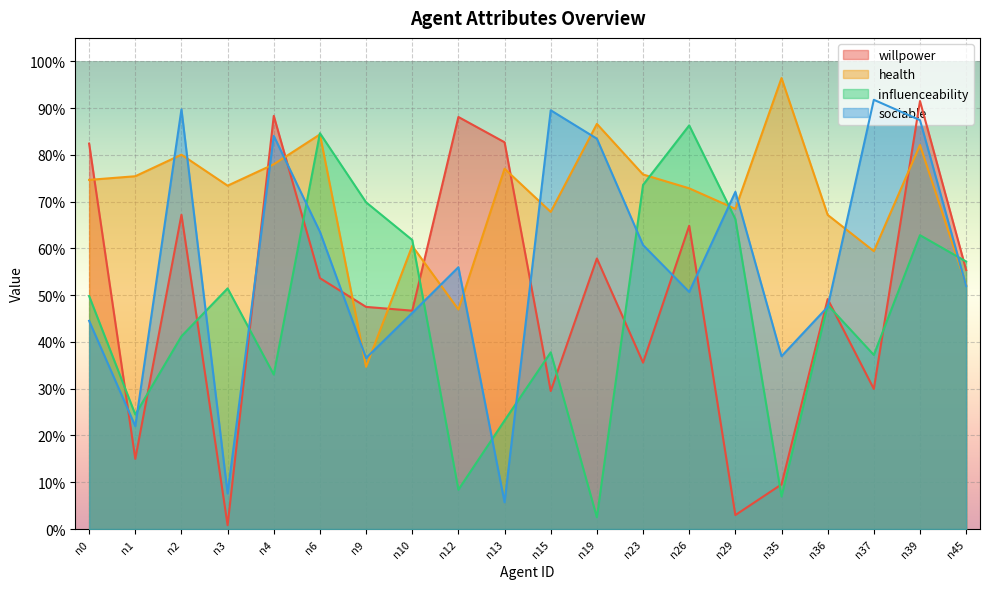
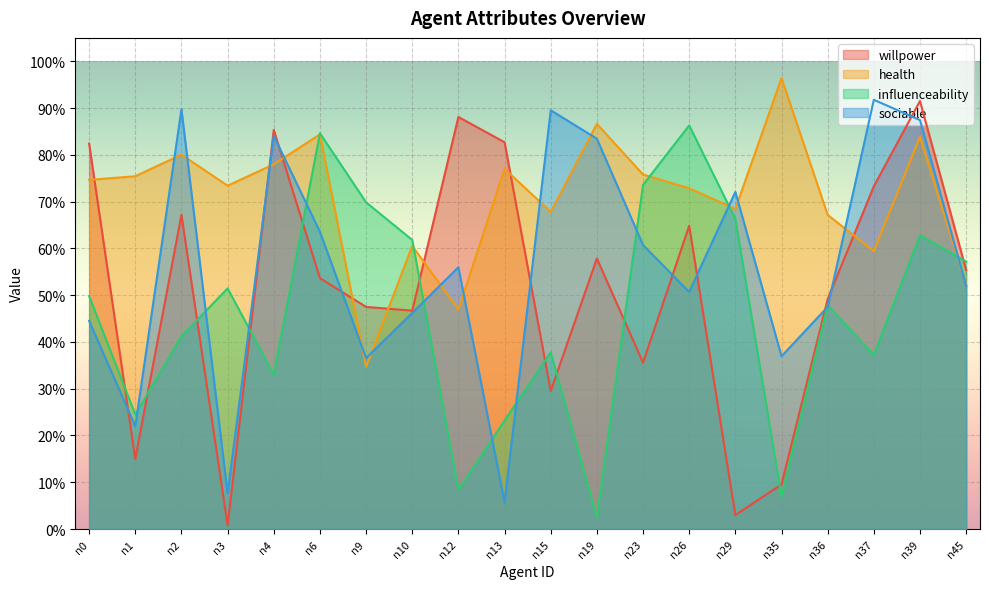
  {
    "willpower": {
      "n0": "82%",
      "n1": "15%",
      "n2": "67%",
      "n3": "1%",
-     "n4": "88%",
+     "n4": "85%",
      "n6": "54%",
      "n9": "47%",
      "n12": "88%",
      "n13": "83%",
      "n15": "30%",
      "n19": "58%",
      "n23": "36%",
      "n26": "65%",
      "n29": "3%",
      "n35": "10%",
      "n36": "49%",
-     "n37": "30%",
+     "n37": "73%",
      "n45": "55%"
    },
    "health": {
      "n0": "75%",
      "n1": "75%",
      "n2": "80%",
      "n3": "73%",
      "n4": "78%",
      "n9": "35%",
      "n10": "61%",
      "n12": "47%",
      "n13": "77%",
      "n15": "68%",
      "n19": "87%",
      "n23": "76%",
      "n26": "73%",
      "n29": "68%",
      "n35": "96%",
      "n36": "67%",
      "n37": "59%",
-     "n39": "82%"
+     "n39": "84%"
    },
    "influenceability": {
      "n0": "50%",
      "n1": "24%",
      "n2": "41%",
      "n3": "51%",
      "n4": "33%",
      "n9": "70%",
      "n10": "62%",
      "n12": "8%",
      "n13": "23%",
      "n15": "38%",
      "n19": "3%",
      "n23": "74%",
      "n26": "86%",
      "n29": "66%",
      "n35": "7%",
      "n37": "37%",
      "n39": "63%",
      "n45": "57%"
    },
    "sociable": {
      "n0": "45%",
      "n1": "22%",
      "n2": "90%",
      "n3": "8%",
      "n4": "84%",
      "n6": "64%",
      "n9": "37%",
      "n12": "56%",
      "n13": "6%",
      "n15": "90%",
      "n19": "83%",
      "n23": "61%",
      "n26": "51%",
      "n29": "72%",
      "n35": "37%"
    }
  }
